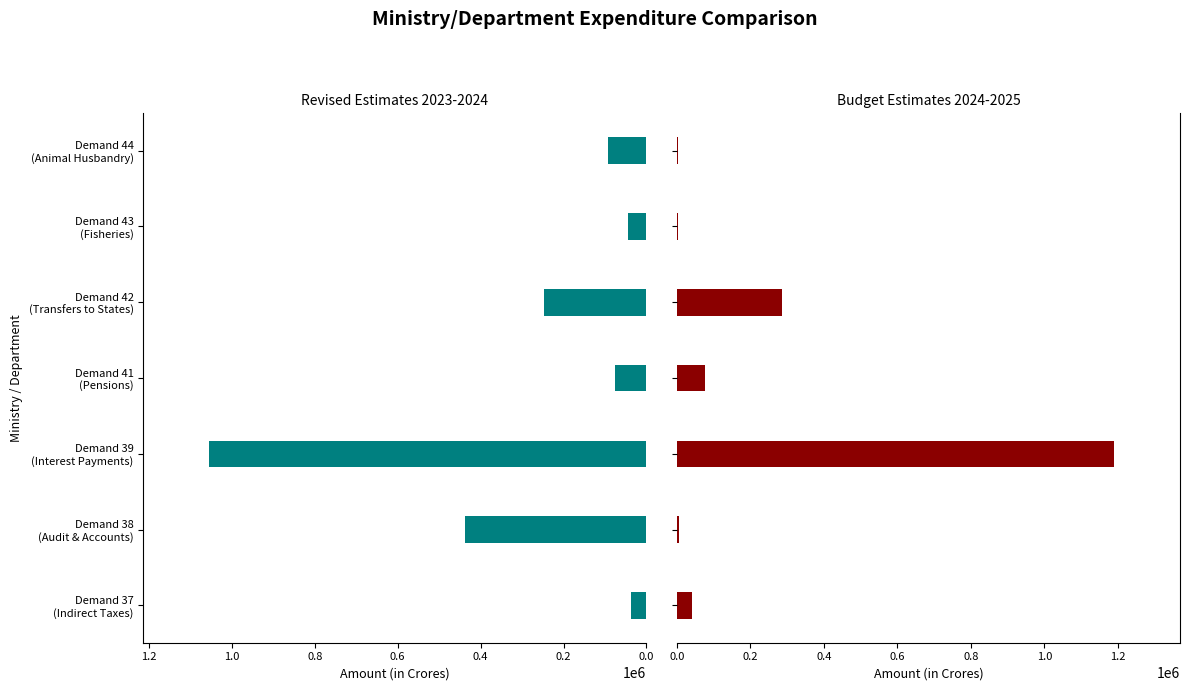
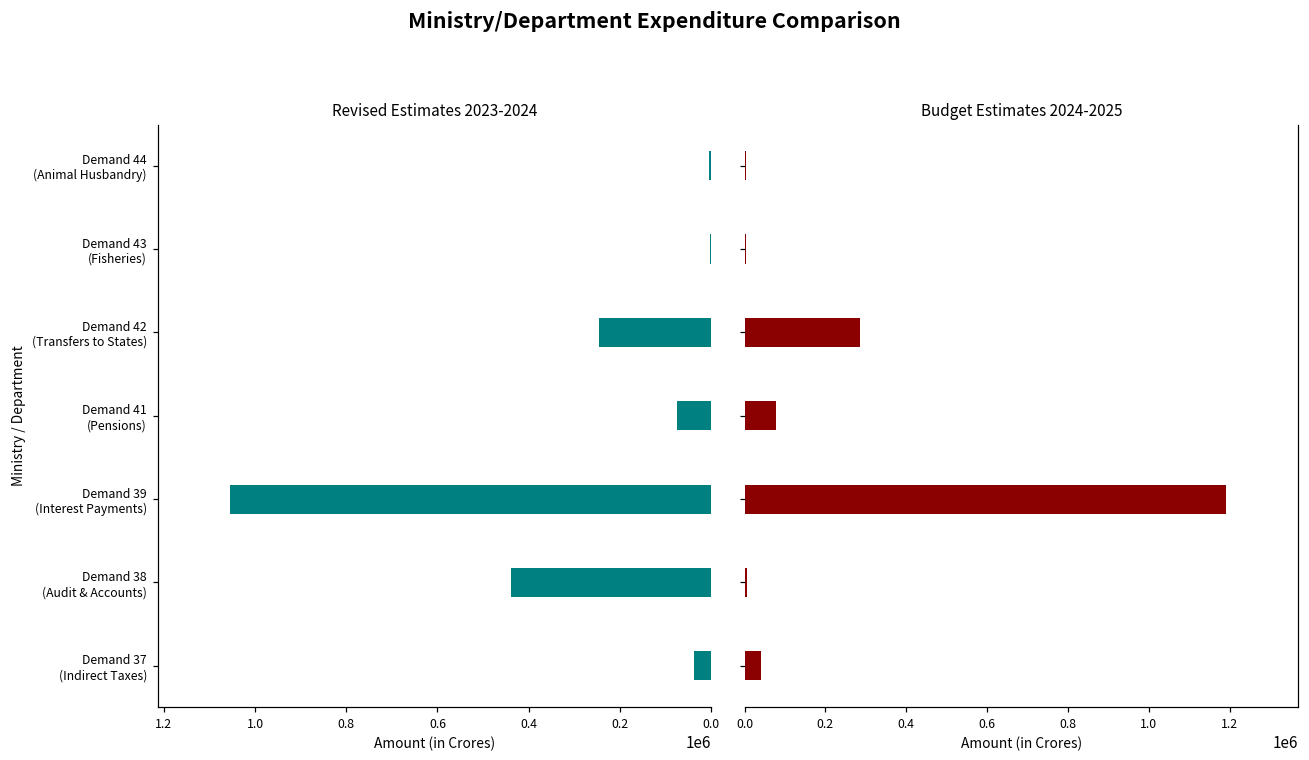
  {
    "Revised Estimates 2023-2024": {
-     "Demand 44 (Animal Husbandry)": 90000,
-     "Demand 43 (Fisheries)": 40000,
+     "Demand 44 (Animal Husbandry)": 0,
+     "Demand 43 (Fisheries)": 0,
      "Demand 42 (Transfers to States)": 250000,
      "Demand 41 (Pensions)": 70000,
      "Demand 39 (Interest Payments)": 1060000,
      "Demand 38 (Audit & Accounts)": 440000,
      "Demand 37 (Indirect Taxes)": 40000
    }
  }
